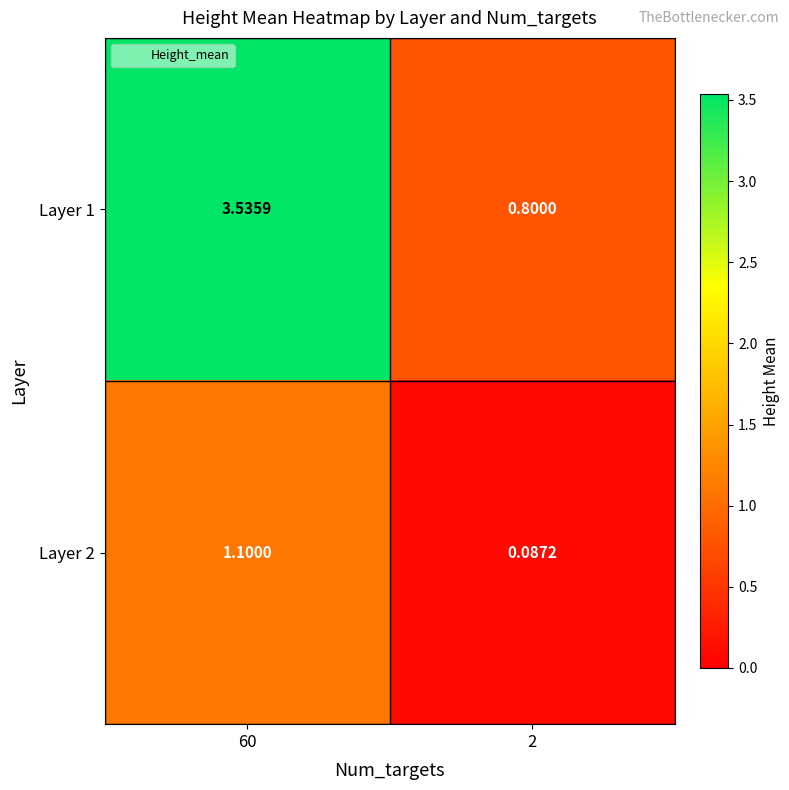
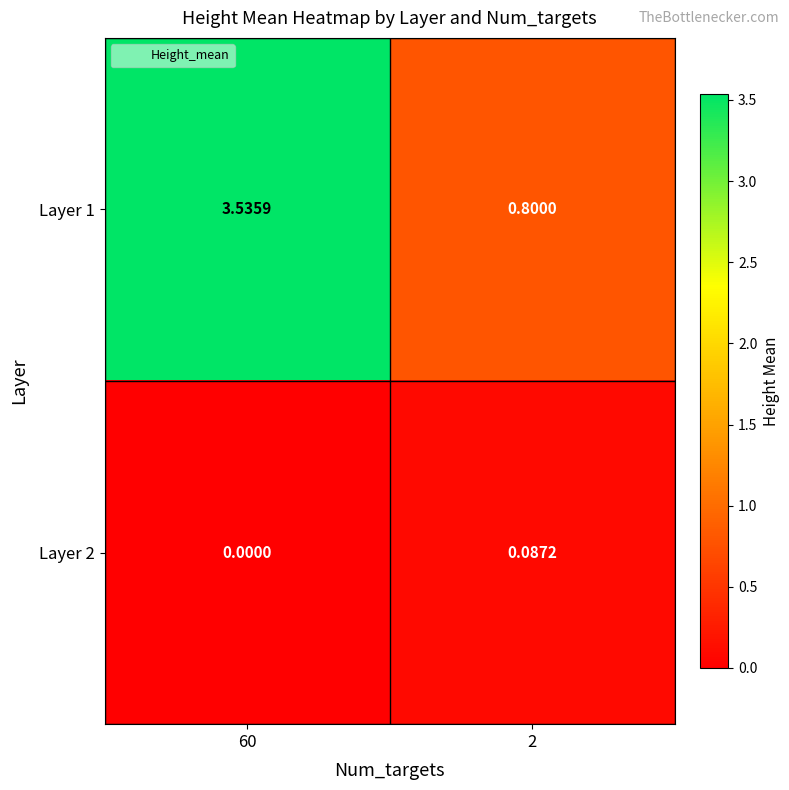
  {
    "Layer 1": {
      "60": 3.5359,
      "2": 0.8000
    },
    "Layer 2": {
-     "60": 1.1000,
+     "60": 0.0000,
      "2": 0.0872
    }
  }
